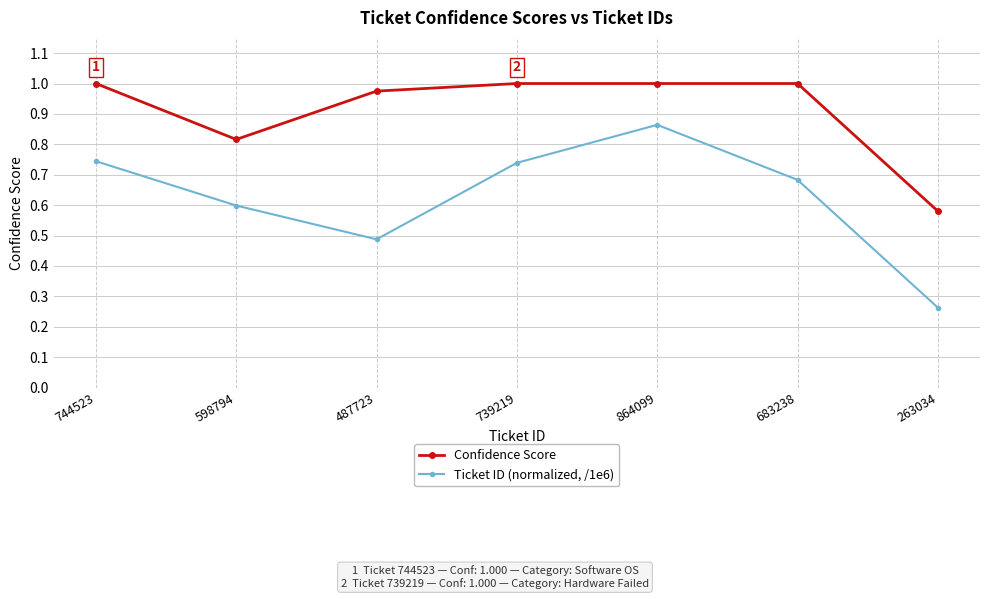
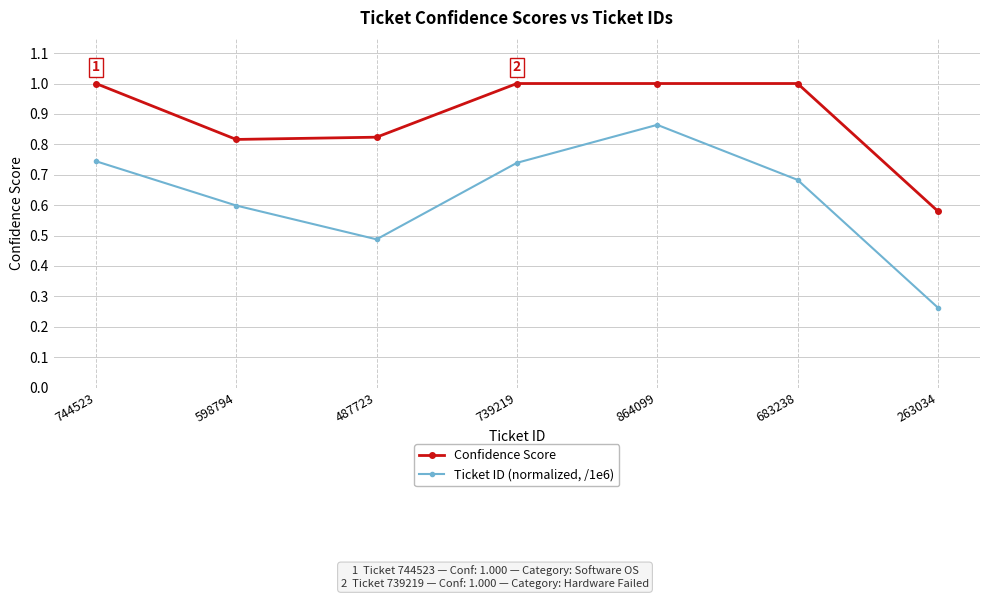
  {
    "Confidence Score": {
      "598794": 0.82,
-     "487723": 0.98,
+     "487723": 0.82,
      "864099": 1.00,
      "683238": 1.00,
      "263034": 0.58
    },
    "Ticket ID (normalized, /1e6)": {
      "744523": 0.74,
      "598794": 0.60,
      "487723": 0.49,
      "739219": 0.74,
      "864099": 0.86,
      "683238": 0.68,
      "263034": 0.26
    }
  }
